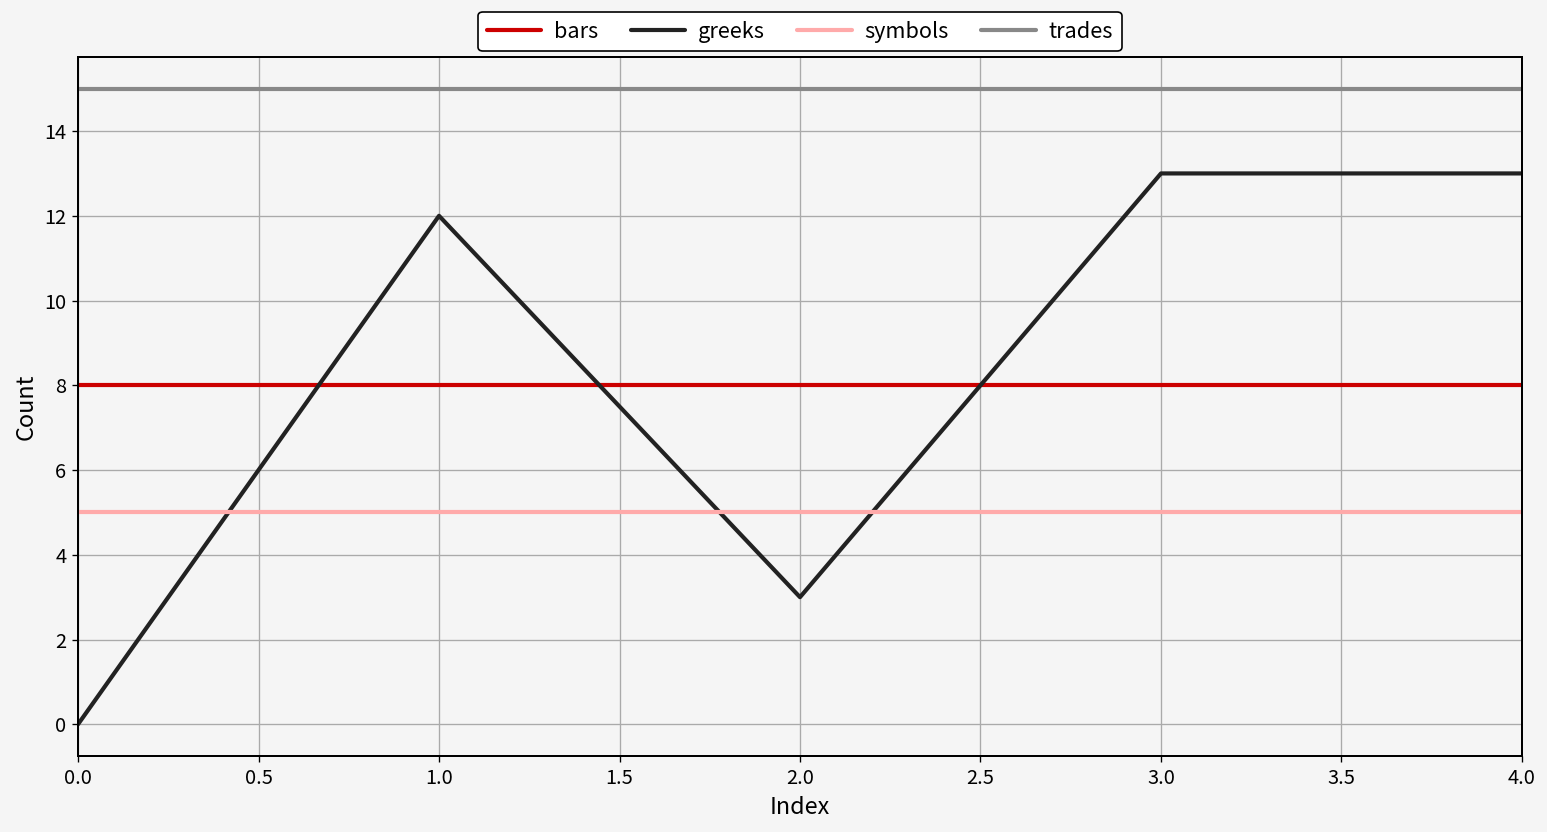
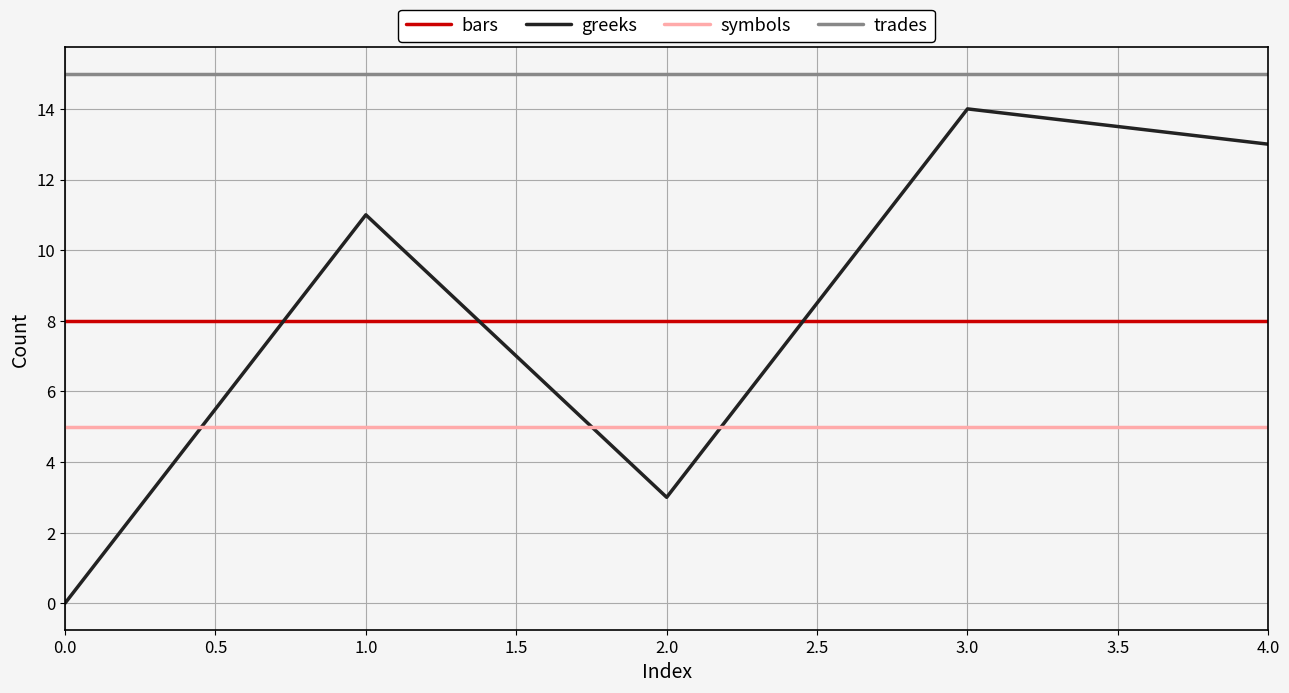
  {
    "bars": {
      "0.0": 8,
      "1.0": 8,
      "2.0": 8,
      "3.0": 8,
      "4.0": 8
    },
    "greeks": {
      "0.0": 0,
-     "1.0": 12,
+     "1.0": 11,
      "2.0": 3,
-     "3.0": 13,
+     "3.0": 14,
      "4.0": 13
    },
    "symbols": {
      "0.0": 5,
      "1.0": 5,
      "2.0": 5,
      "3.0": 5,
      "4.0": 5
    },
    "trades": {
      "0.0": 15,
      "1.0": 15,
      "2.0": 15,
      "3.0": 15,
      "4.0": 15
    }
  }
